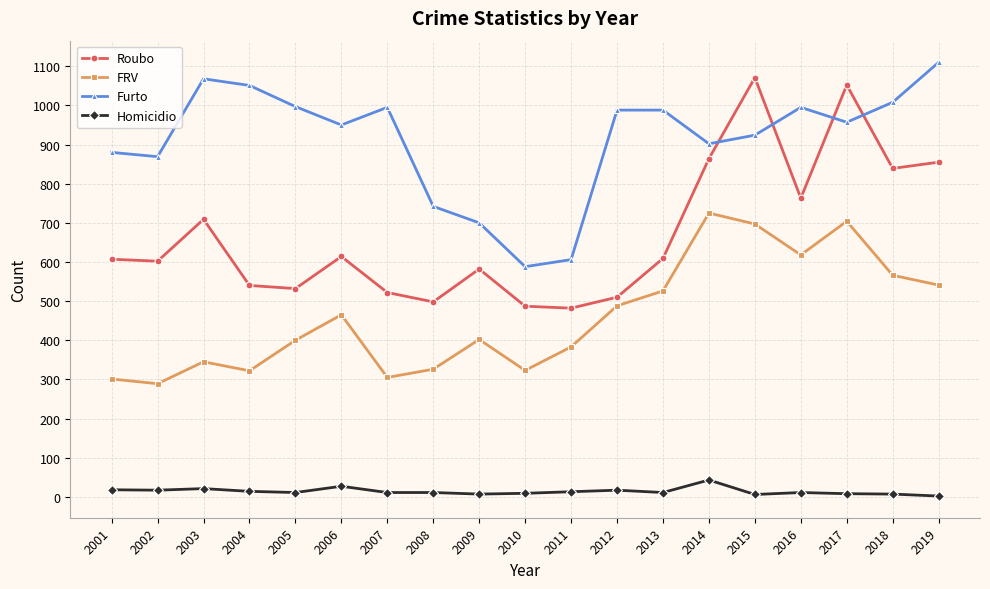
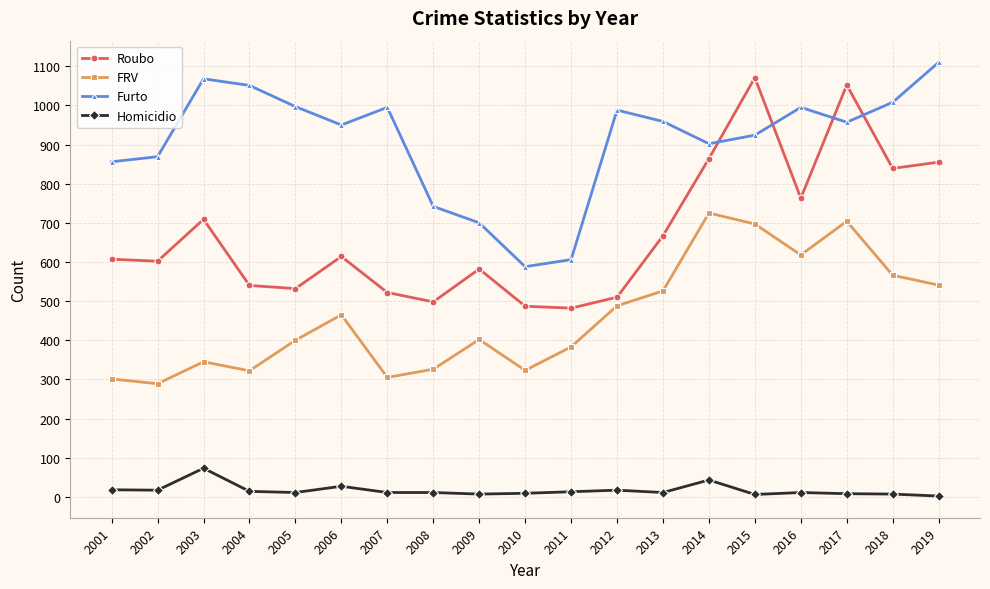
  {
    "Roubo": {
      "2001": 610,
      "2002": 600,
      "2003": 710,
      "2004": 540,
      "2005": 530,
      "2006": 610,
      "2007": 520,
      "2008": 500,
      "2009": 580,
      "2010": 490,
      "2011": 480,
      "2012": 510,
-     "2013": 610,
+     "2013": 670,
      "2014": 860,
      "2015": 1070,
      "2016": 760,
      "2017": 1050,
      "2018": 840,
      "2019": 860
    },
    "FRV": {
      "2001": 300,
      "2002": 290,
      "2003": 350,
      "2004": 320,
      "2005": 400,
      "2006": 470,
      "2007": 310,
      "2008": 330,
      "2009": 400,
      "2010": 320,
      "2011": 380,
      "2012": 490,
      "2013": 530,
      "2014": 730,
      "2015": 700,
      "2016": 620,
      "2017": 700,
      "2018": 570,
      "2019": 540
    },
    "Furto": {
-     "2001": 880,
+     "2001": 860,
      "2002": 870,
      "2003": 1070,
      "2004": 1050,
      "2005": 1000,
      "2006": 950,
      "2007": 1000,
      "2008": 740,
      "2009": 700,
      "2010": 590,
      "2011": 610,
      "2012": 990,
-     "2013": 990,
+     "2013": 960,
      "2014": 900,
      "2015": 920,
      "2016": 1000,
      "2017": 960,
      "2018": 1010,
      "2019": 1110
    },
    "Homicidio": {
      "2001": 20,
      "2002": 20,
-     "2003": 20,
+     "2003": 70,
      "2004": 10,
      "2005": 10,
      "2006": 30,
      "2007": 10,
      "2008": 10,
      "2009": 10,
      "2010": 10,
      "2011": 10,
      "2012": 20,
      "2013": 10,
      "2014": 40,
      "2015": 10,
      "2016": 10,
      "2017": 10,
      "2018": 10,
      "2019": 0
    }
  }
